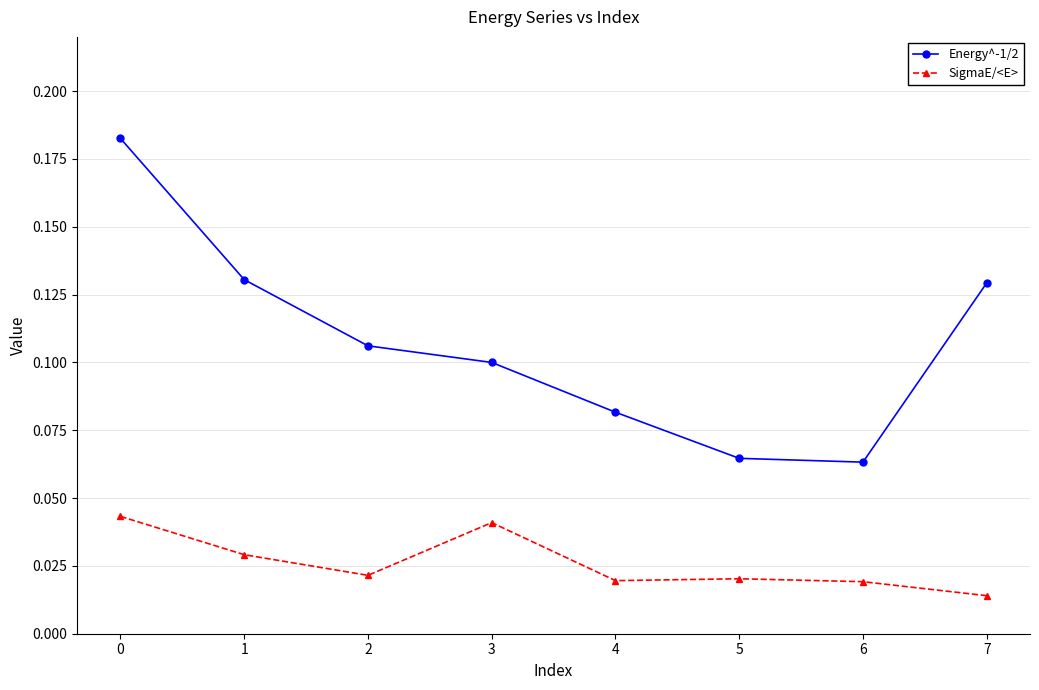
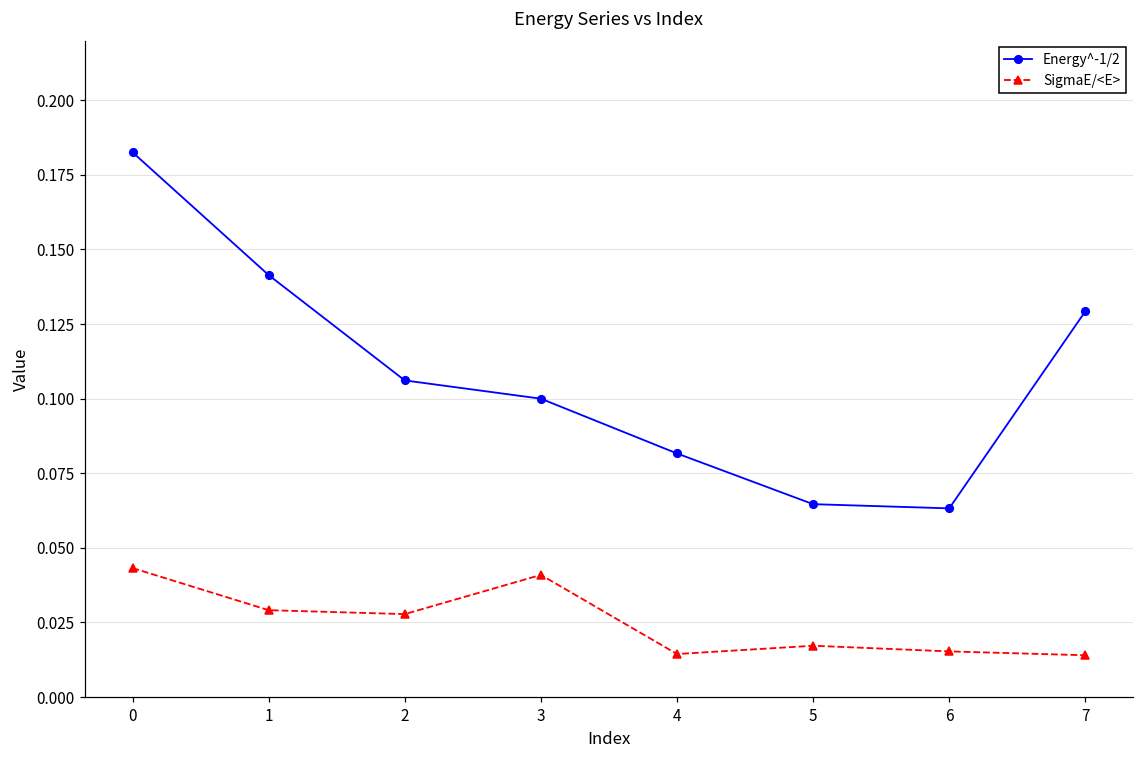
  {
    "Energy^-1/2": {
      "0": 0.183,
-     "1": 0.131,
+     "1": 0.141,
      "2": 0.106,
      "3": 0.100,
      "4": 0.082,
      "5": 0.065,
      "6": 0.063,
      "7": 0.129
    },
    "SigmaE/<E>": {
      "0": 0.043,
      "1": 0.029,
-     "2": 0.022,
+     "2": 0.028,
      "3": 0.041,
-     "4": 0.020,
-     "5": 0.020,
-     "6": 0.019,
+     "4": 0.014,
+     "5": 0.017,
+     "6": 0.015,
      "7": 0.014
    }
  }
